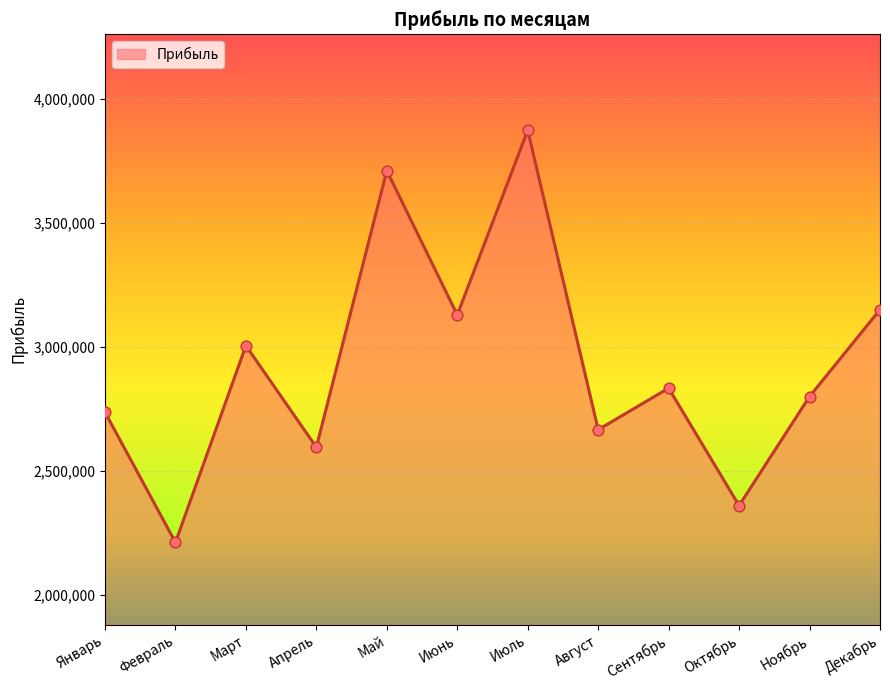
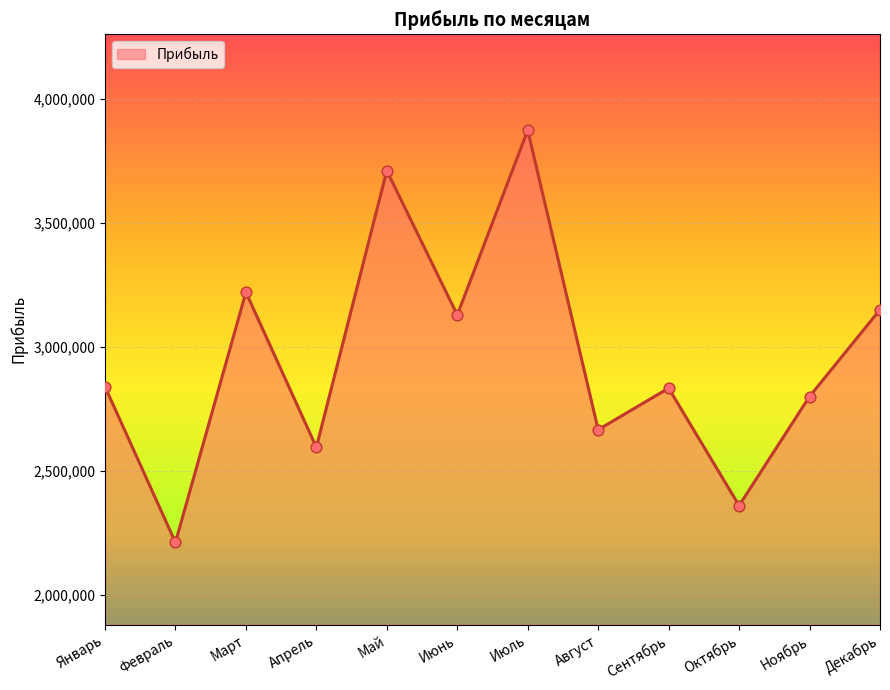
  {
-   "Январь": "2,740,000",
+   "Январь": "2,840,000",
    "Февраль": "2,210,000",
-   "Март": "3,000,000",
+   "Март": "3,220,000",
    "Апрель": "2,590,000",
    "Май": "3,710,000",
    "Июнь": "3,130,000",
    "Июль": "3,870,000",
    "Август": "2,670,000",
    "Сентябрь": "2,830,000",
    "Октябрь": "2,360,000",
    "Ноябрь": "2,800,000",
    "Декабрь": "3,150,000"
  }
